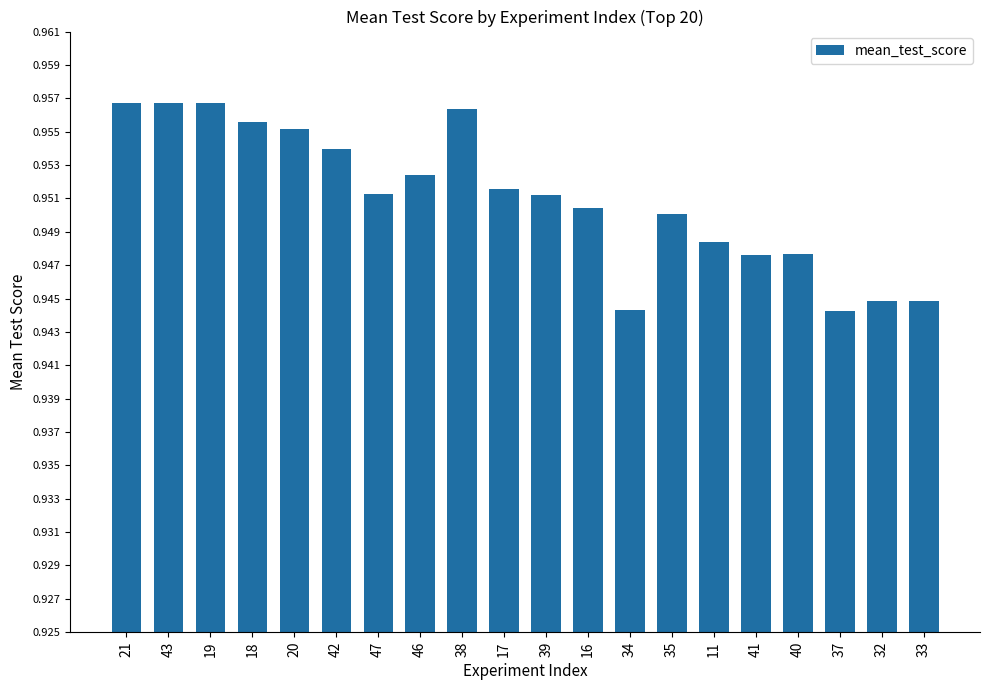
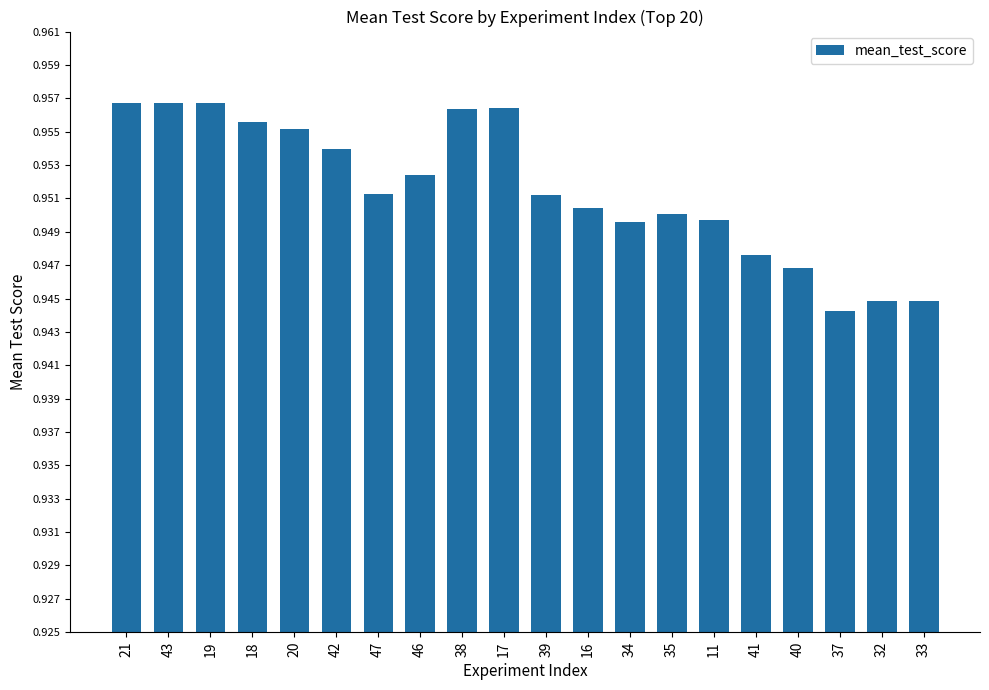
  {
    "21": 0.9567,
    "43": 0.9567,
    "19": 0.9567,
    "18": 0.9556,
    "20": 0.9552,
    "42": 0.9540,
    "47": 0.9513,
    "46": 0.9524,
    "38": 0.9563,
-   "17": 0.9516,
+   "17": 0.9564,
    "39": 0.9512,
    "16": 0.9504,
-   "34": 0.9443,
+   "34": 0.9496,
    "35": 0.9501,
-   "11": 0.9484,
+   "11": 0.9497,
    "41": 0.9476,
-   "40": 0.9477,
+   "40": 0.9468,
    "37": 0.9443,
    "32": 0.9448,
    "33": 0.9448
  }
